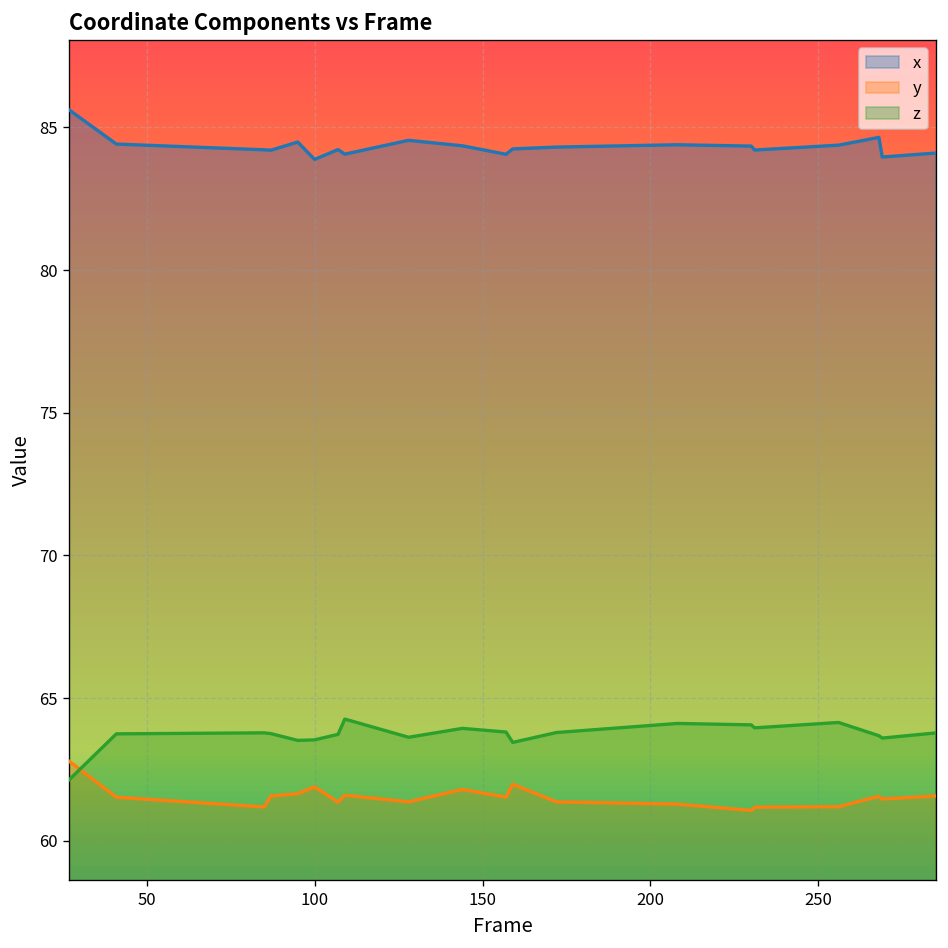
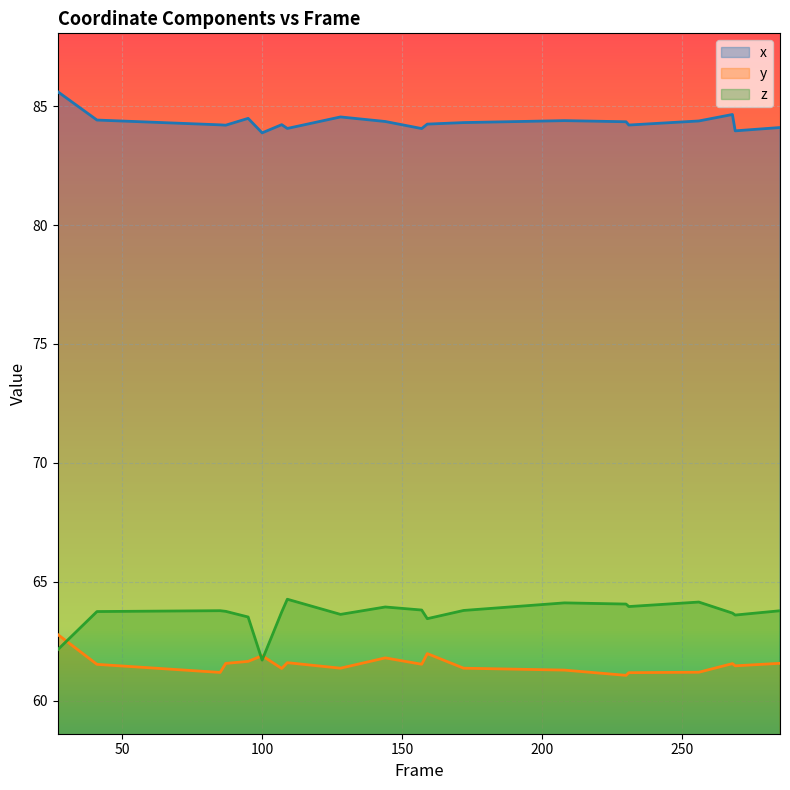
  {
    "x": {
      "100": 83.9
    },
    "y": {
      "100": 61.9
    },
    "z": {
-     "100": 63.5
+     "100": 61.7
    }
  }
